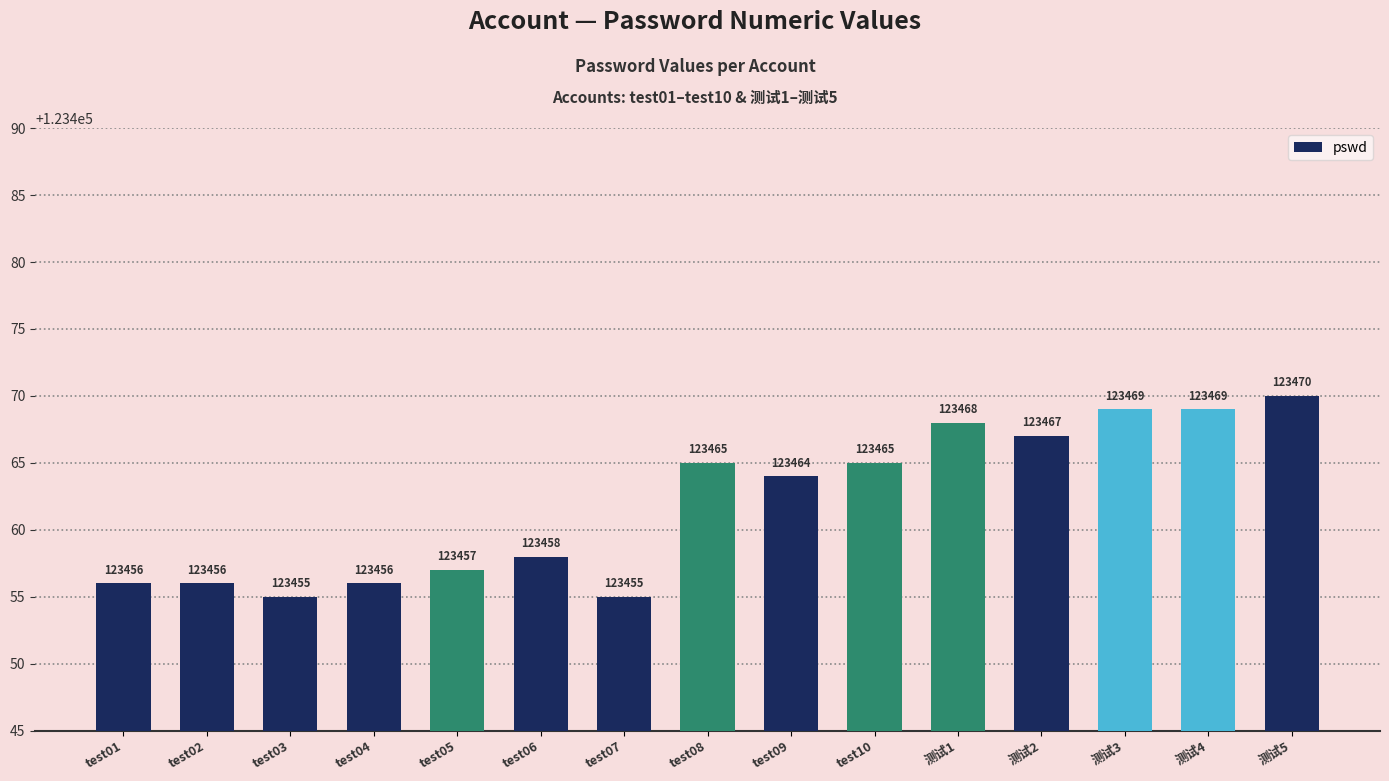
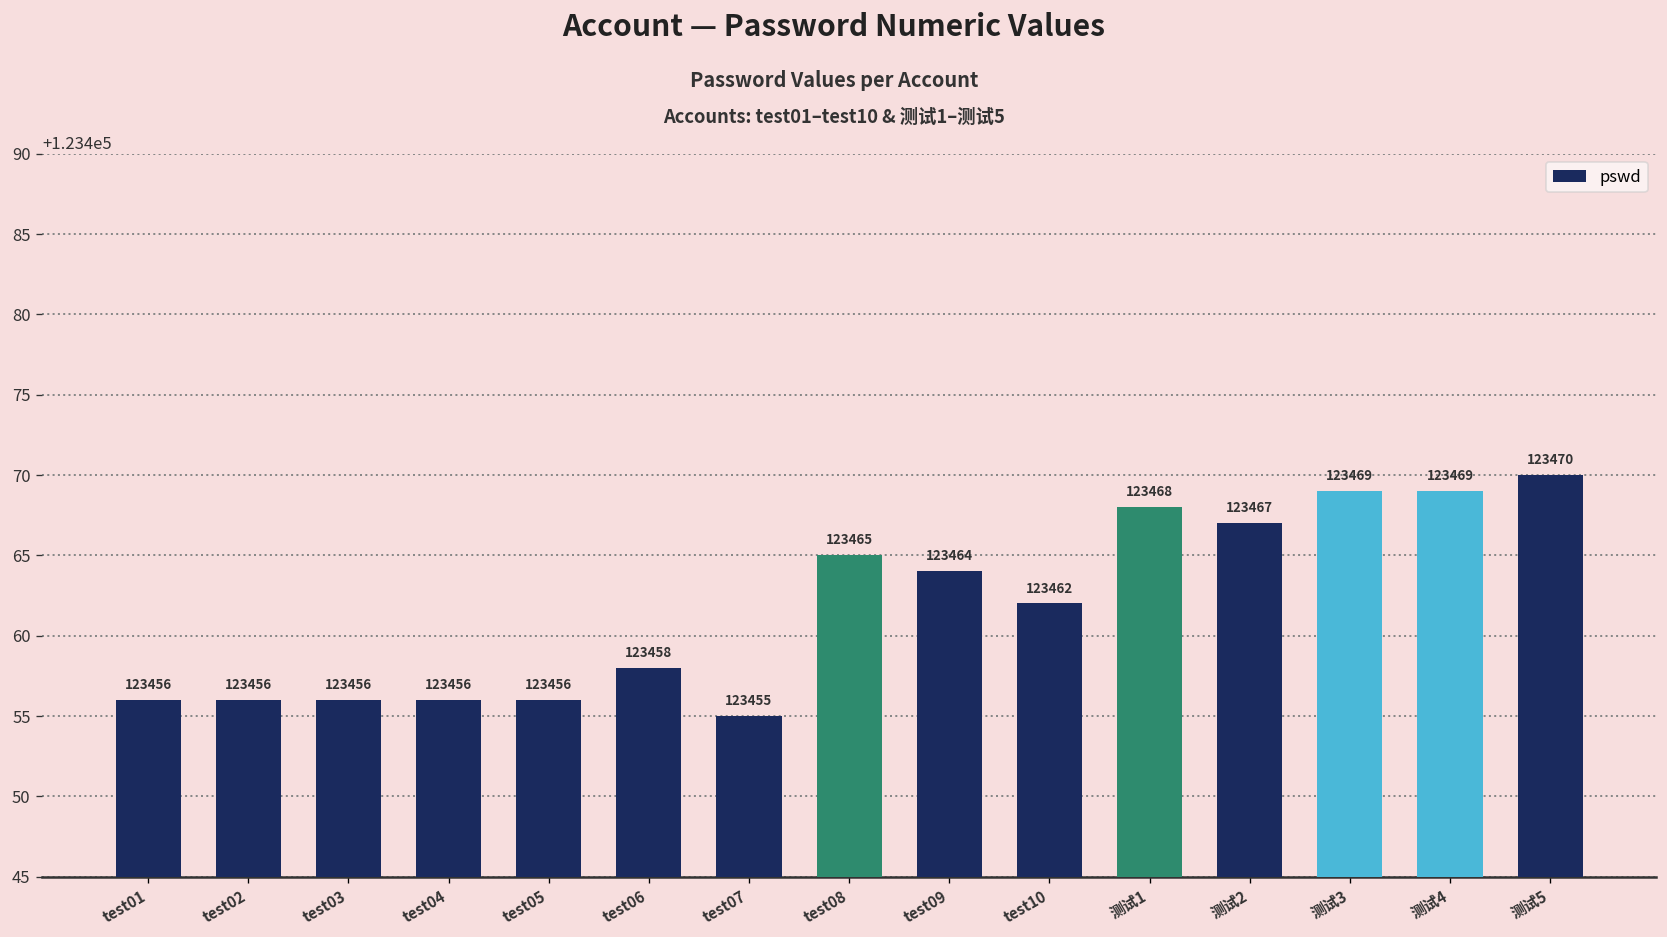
  {
    "test01": 123456,
    "test02": 123456,
-   "test03": 123455,
+   "test03": 123456,
    "test04": 123456,
-   "test05": 123457,
+   "test05": 123456,
    "test06": 123458,
    "test07": 123455,
    "test08": 123465,
    "test09": 123464,
-   "test10": 123465,
+   "test10": 123462,
    "测试1": 123468,
    "测试2": 123467,
    "测试3": 123469,
    "测试4": 123469,
    "测试5": 123470
  }
